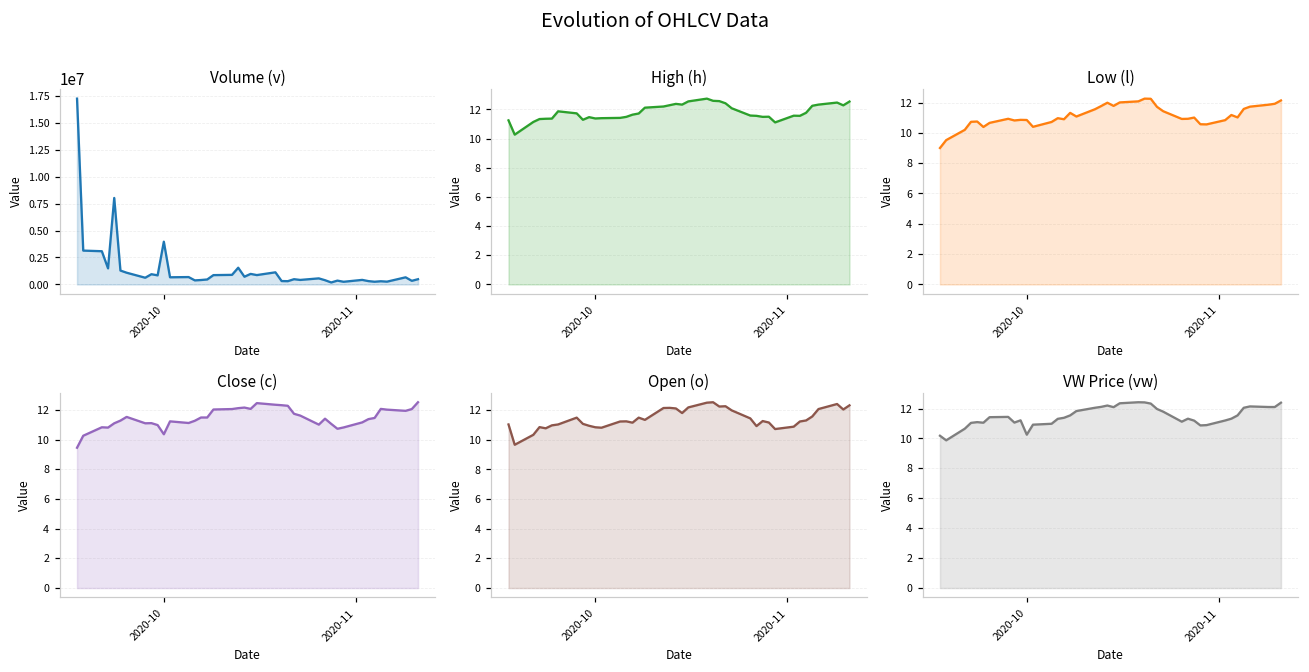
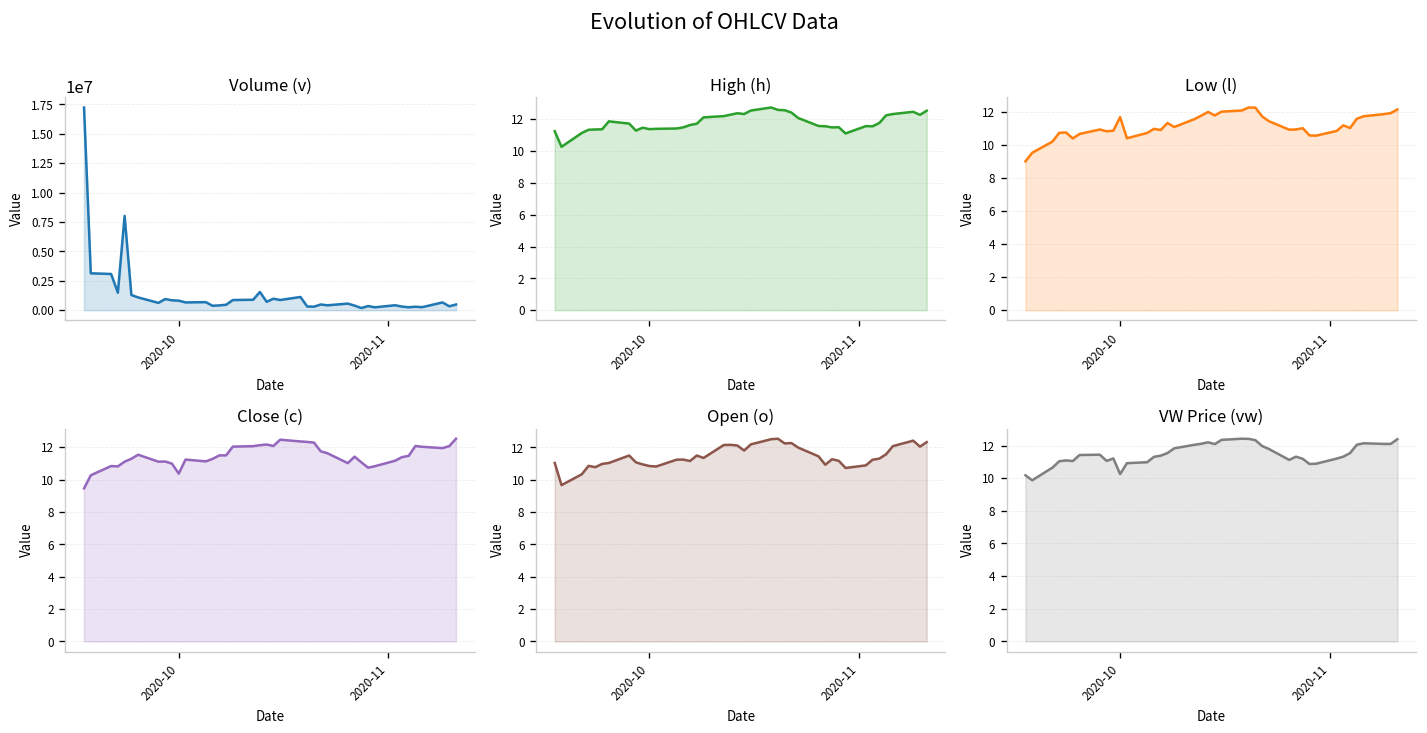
  {
    "Volume (v)": {
-     "2020-10": 4000000
+     "2020-10": 1000000
    },
    "High (h)": {
      "2020-10": 11.4
    },
    "Low (l)": {
-     "2020-10": 10.9
+     "2020-10": 11.7
    },
    "Close (c)": {
      "2020-10": 10.4
    },
    "Open (o)": {
      "2020-10": 10.9
    },
    "VW Price (vw)": {
      "2020-10": 10.3
    }
  }
